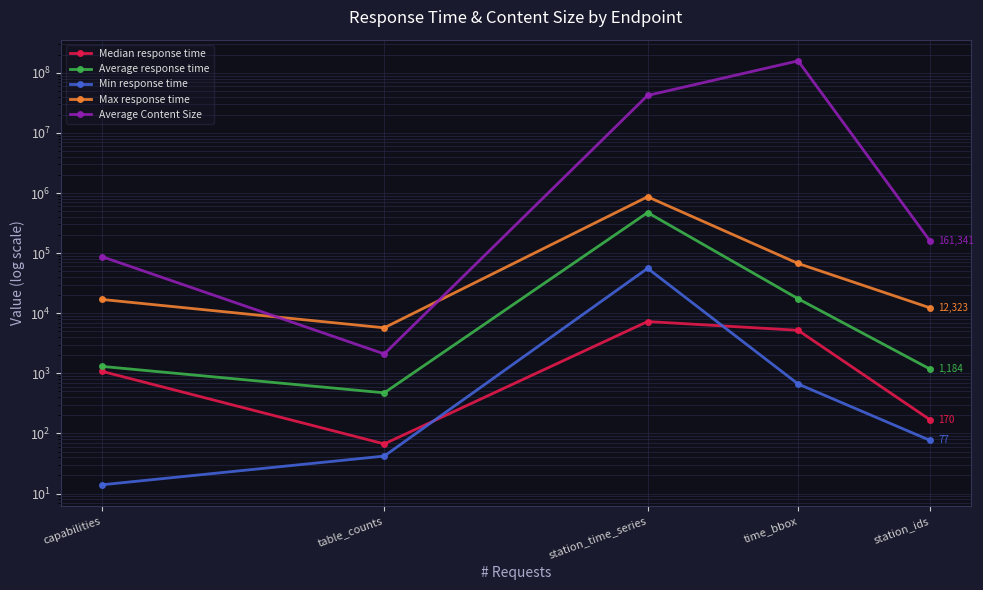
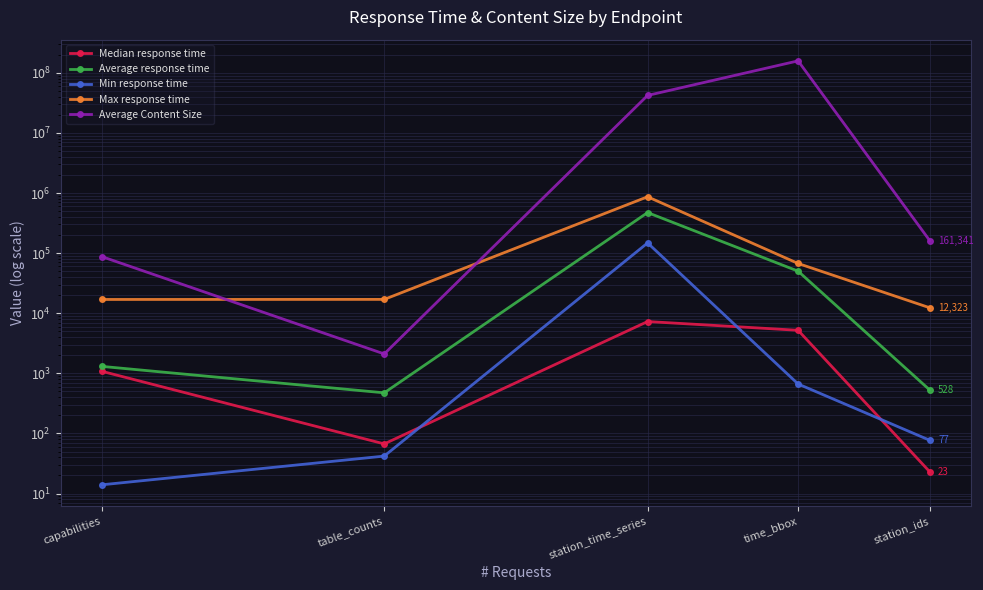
  {
    "Median response time": {
-     "station_ids": "170"
+     "station_ids": "23"
    },
    "Average response time": {
-     "time_bbox": "17000",
-     "station_ids": "1,184"
+     "time_bbox": "50000",
+     "station_ids": "528"
    },
    "Min response time": {
      "capabilities": "14",
      "table_counts": "40",
-     "station_time_series": "60000",
+     "station_time_series": "150000",
      "time_bbox": "700"
    },
    "Max response time": {
      "capabilities": "17000",
-     "table_counts": "6000",
+     "table_counts": "17000",
      "station_time_series": "900000",
      "time_bbox": "70000"
    },
    "Average Content Size": {
      "station_ids": "161,341"
    }
  }
